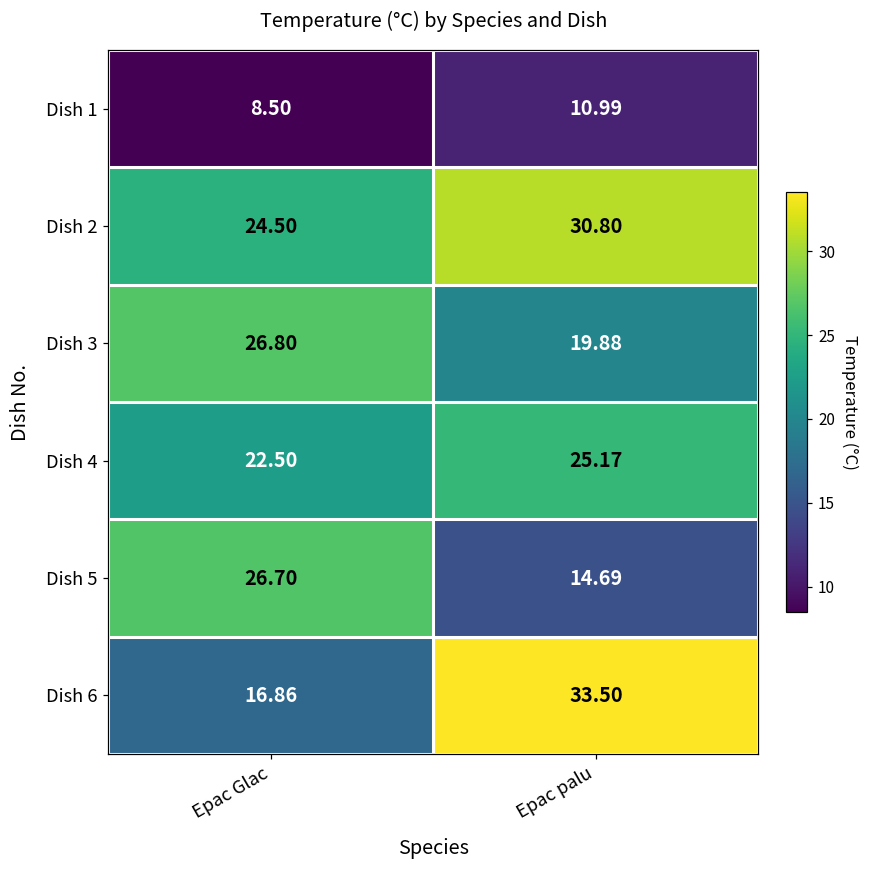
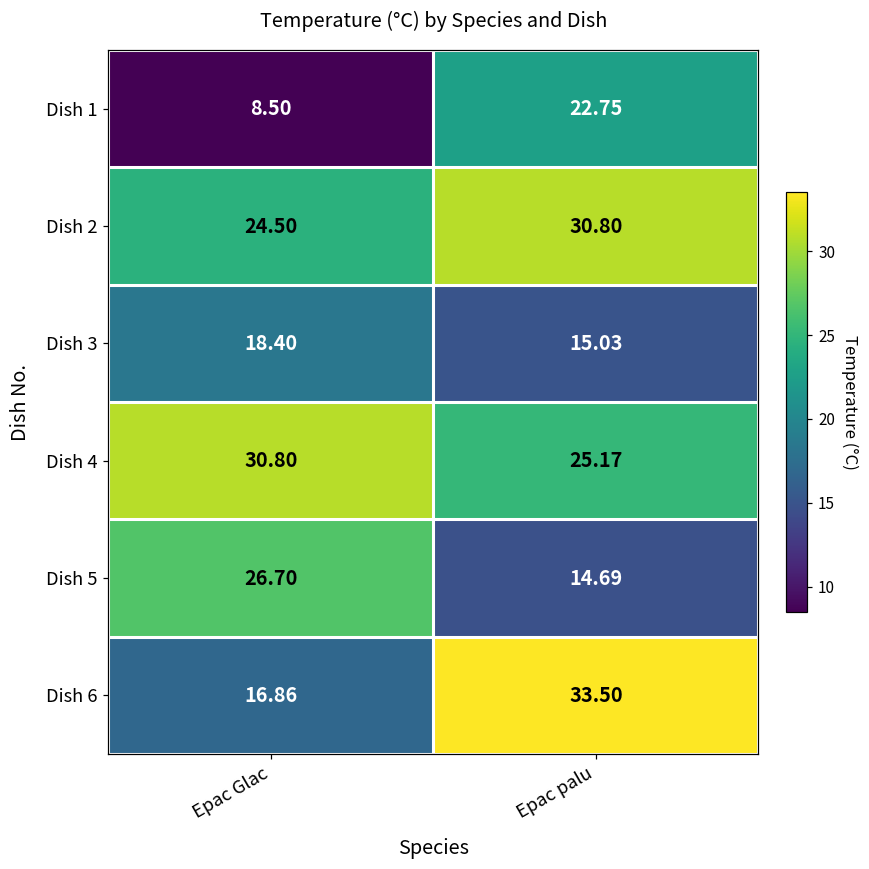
  {
    "Dish 1": {
      "Epac Glac": 8.50,
-     "Epac palu": 10.99
+     "Epac palu": 22.75
    },
    "Dish 2": {
      "Epac Glac": 24.50,
      "Epac palu": 30.80
    },
    "Dish 3": {
-     "Epac Glac": 26.80,
-     "Epac palu": 19.88
+     "Epac Glac": 18.40,
+     "Epac palu": 15.03
    },
    "Dish 4": {
-     "Epac Glac": 22.50,
+     "Epac Glac": 30.80,
      "Epac palu": 25.17
    },
    "Dish 5": {
      "Epac Glac": 26.70,
      "Epac palu": 14.69
    },
    "Dish 6": {
      "Epac Glac": 16.86,
      "Epac palu": 33.50
    }
  }
